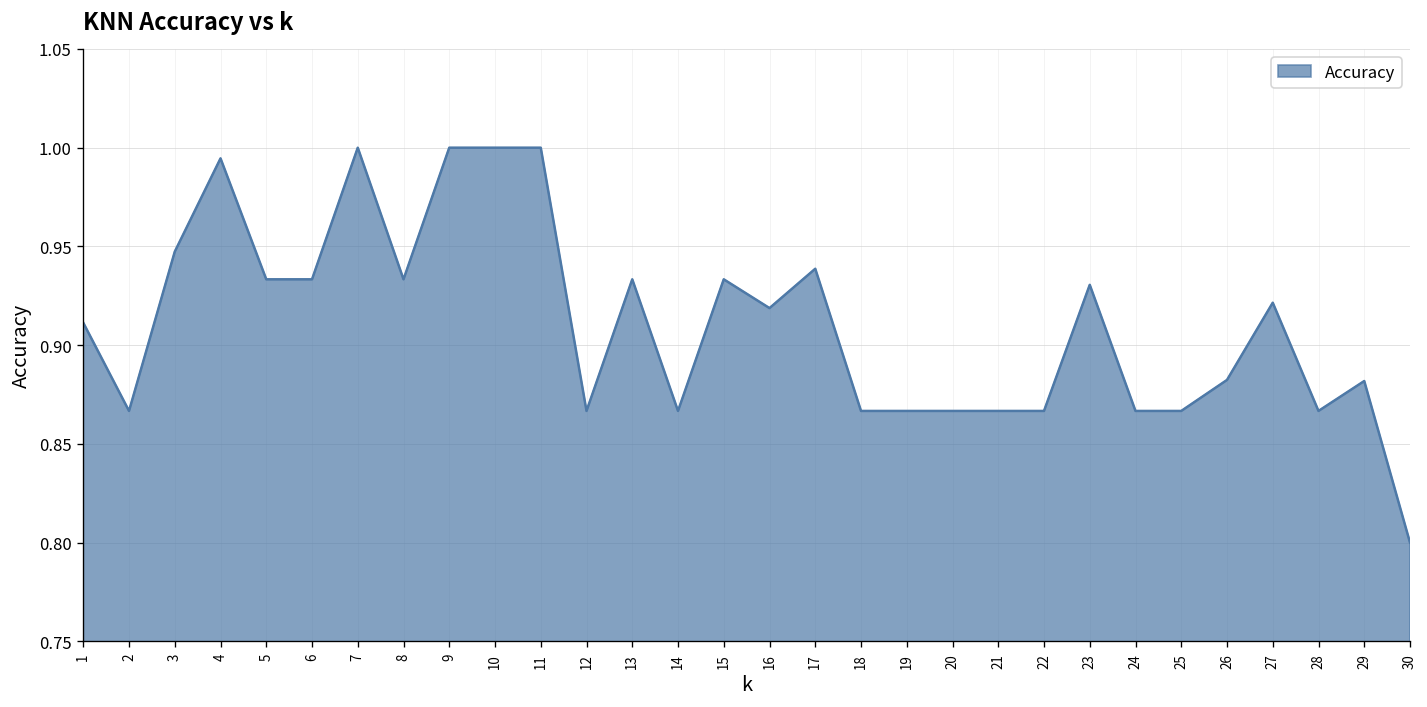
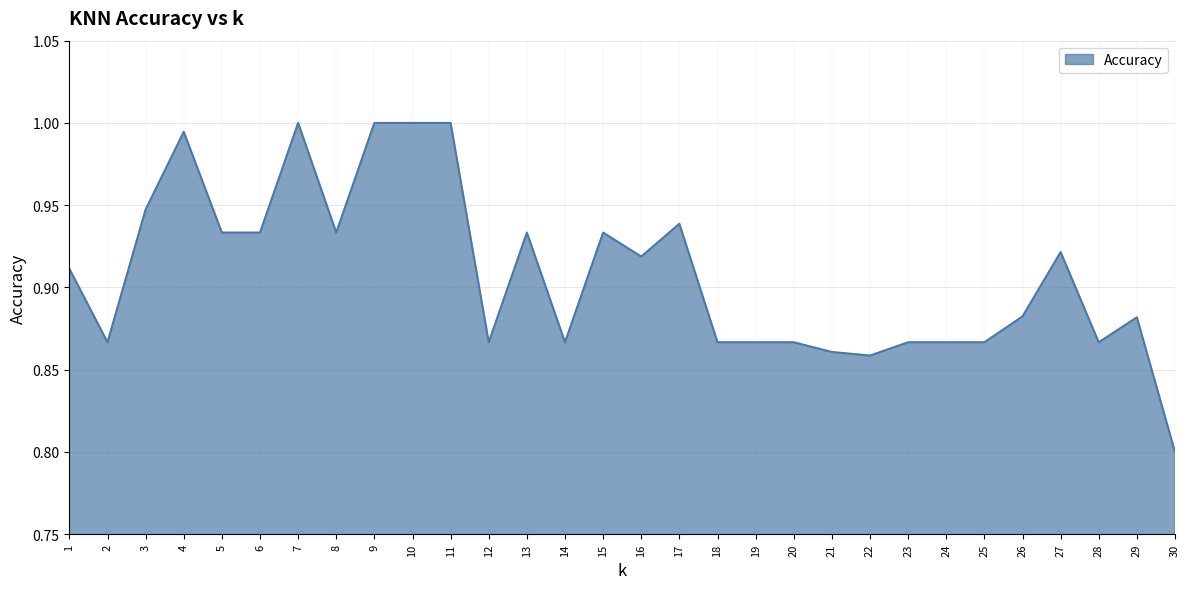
  {
    "1": 0.911,
    "2": 0.867,
    "3": 0.947,
    "4": 0.995,
    "5": 0.933,
    "6": 0.933,
    "7": 1.000,
    "8": 0.933,
    "9": 1.000,
    "10": 1.000,
    "11": 1.000,
    "12": 0.867,
    "13": 0.933,
    "14": 0.867,
    "15": 0.933,
    "16": 0.919,
    "17": 0.939,
    "18": 0.867,
    "19": 0.867,
    "20": 0.867,
-   "21": 0.867,
-   "22": 0.867,
-   "23": 0.931,
+   "21": 0.861,
+   "22": 0.859,
+   "23": 0.867,
    "24": 0.867,
    "25": 0.867,
    "26": 0.882,
    "27": 0.921,
    "28": 0.867,
    "29": 0.882,
    "30": 0.800
  }
